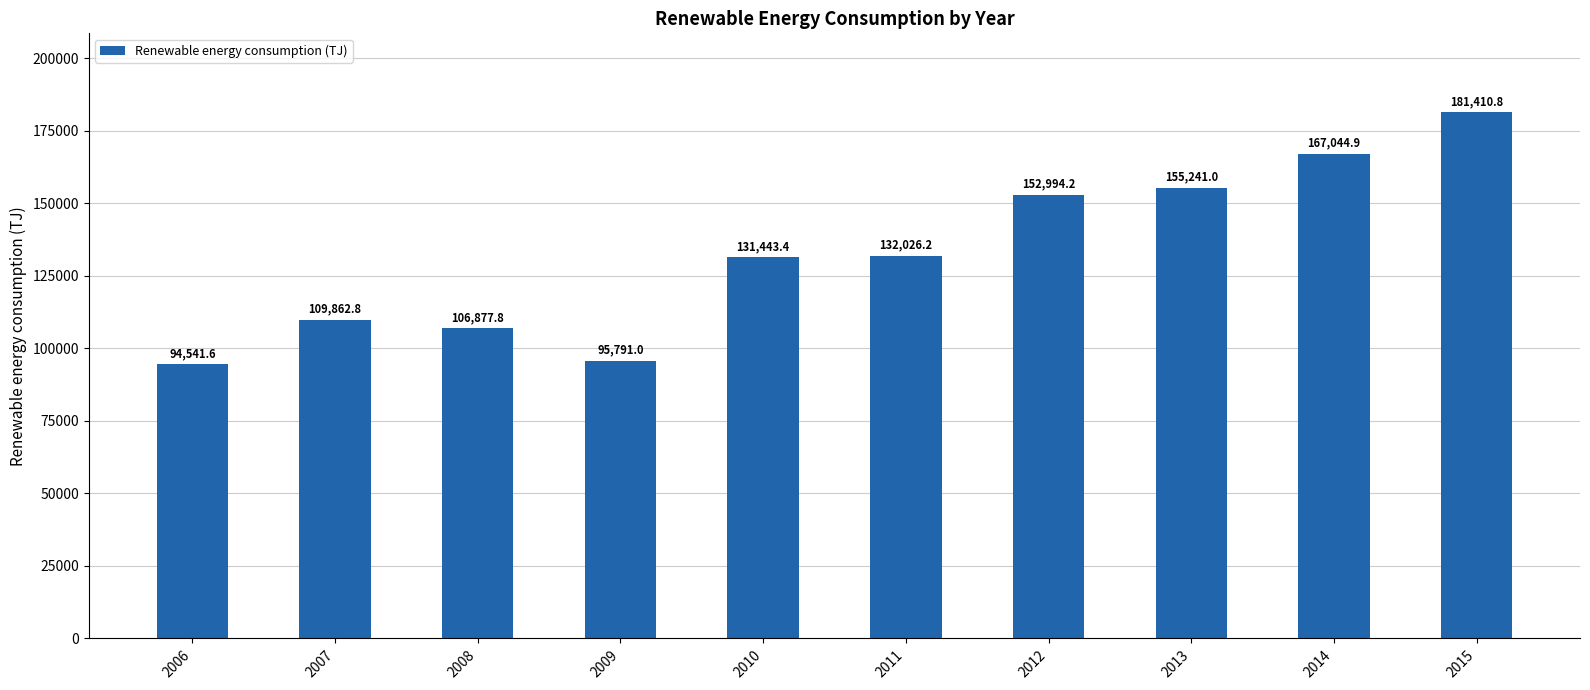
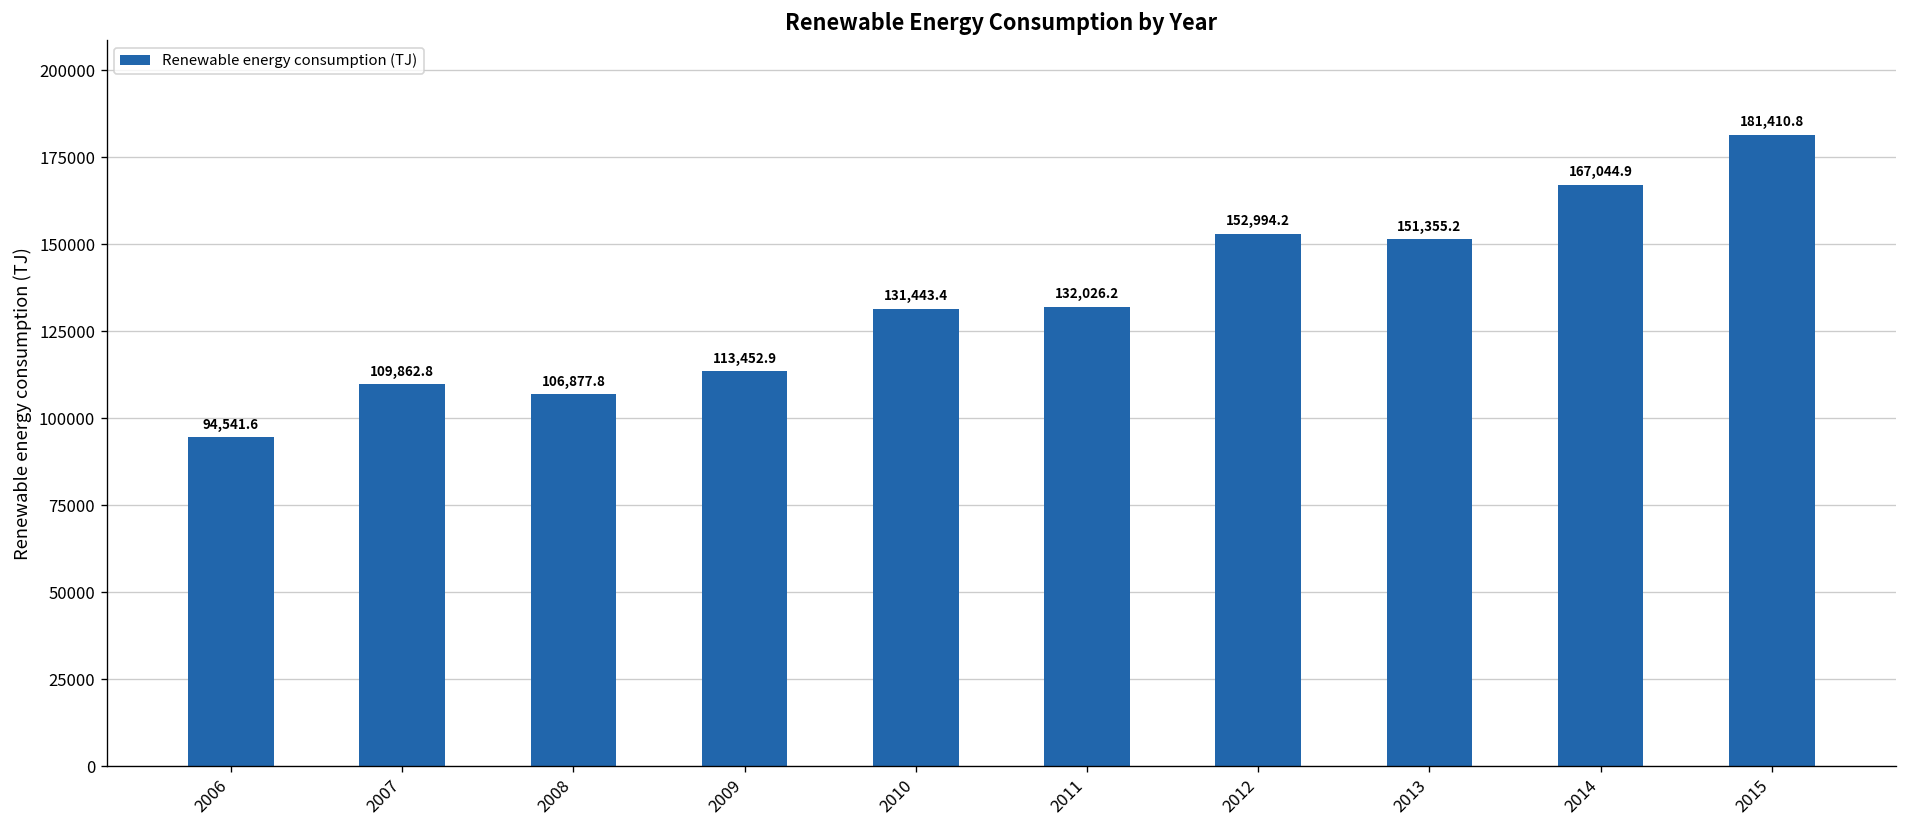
  {
    "2006": "94,541.6",
    "2007": "109,862.8",
    "2008": "106,877.8",
-   "2009": "95,791.0",
+   "2009": "113,452.9",
    "2010": "131,443.4",
    "2011": "132,026.2",
    "2012": "152,994.2",
-   "2013": "155,241.0",
+   "2013": "151,355.2",
    "2014": "167,044.9",
    "2015": "181,410.8"
  }
